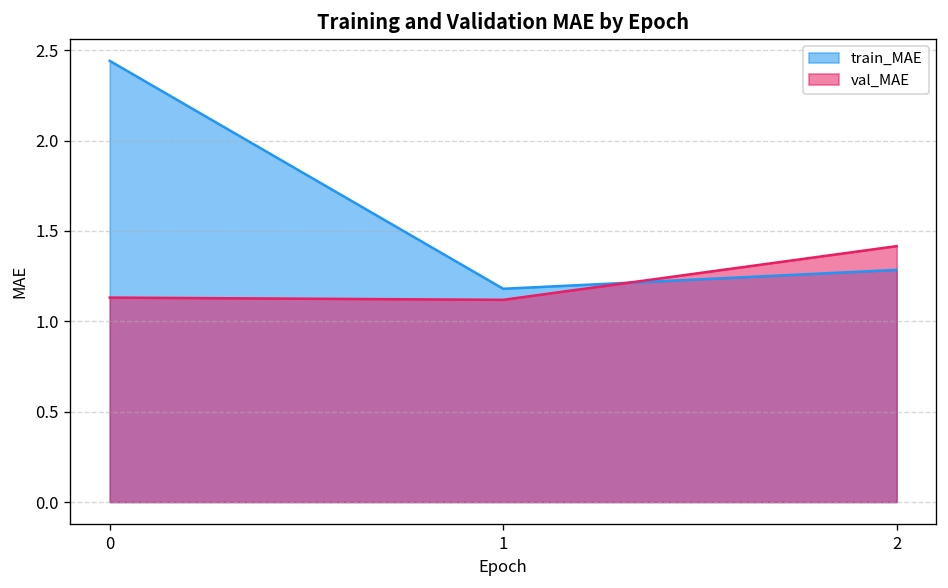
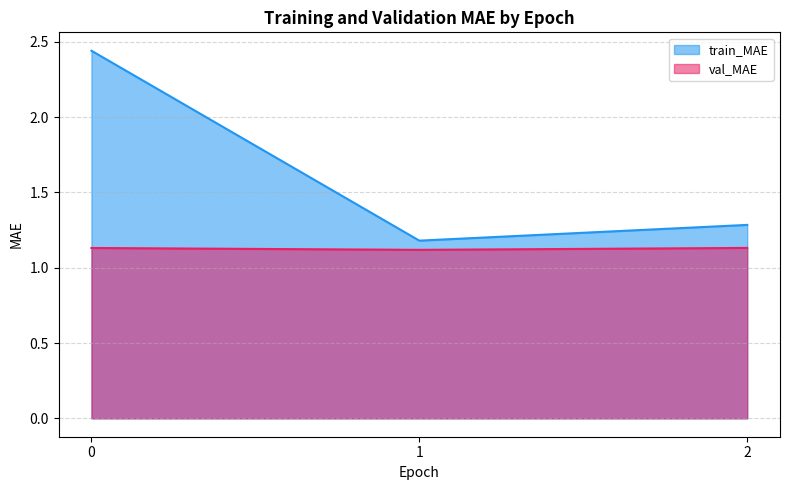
  {
    "train_MAE": {
      "0": 2.44,
      "1": 1.18,
      "2": 1.28
    },
    "val_MAE": {
      "0": 1.13,
      "1": 1.12,
-     "2": 1.42
+     "2": 1.13
    }
  }
